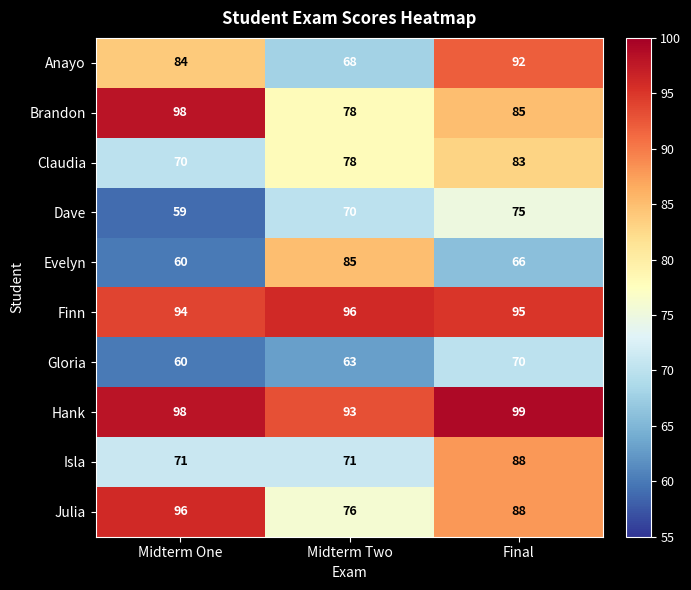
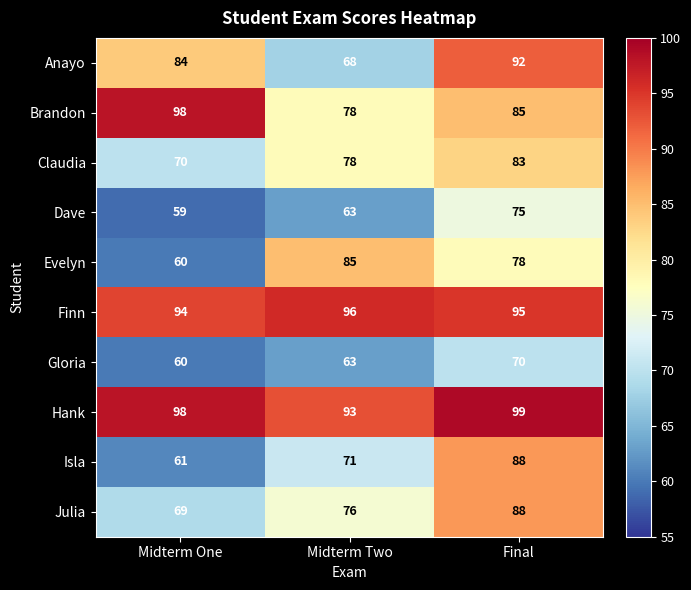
  {
    "Anayo": {
      "Midterm One": 84,
      "Midterm Two": 68,
      "Final": 92
    },
    "Brandon": {
      "Midterm One": 98,
      "Midterm Two": 78,
      "Final": 85
    },
    "Claudia": {
      "Midterm One": 70,
      "Midterm Two": 78,
      "Final": 83
    },
    "Dave": {
      "Midterm One": 59,
-     "Midterm Two": 70,
+     "Midterm Two": 63,
      "Final": 75
    },
    "Evelyn": {
      "Midterm One": 60,
      "Midterm Two": 85,
-     "Final": 66
+     "Final": 78
    },
    "Finn": {
      "Midterm One": 94,
      "Midterm Two": 96,
      "Final": 95
    },
    "Gloria": {
      "Midterm One": 60,
      "Midterm Two": 63,
      "Final": 70
    },
    "Hank": {
      "Midterm One": 98,
      "Midterm Two": 93,
      "Final": 99
    },
    "Isla": {
-     "Midterm One": 71,
+     "Midterm One": 61,
      "Midterm Two": 71,
      "Final": 88
    },
    "Julia": {
-     "Midterm One": 96,
+     "Midterm One": 69,
      "Midterm Two": 76,
      "Final": 88
    }
  }
